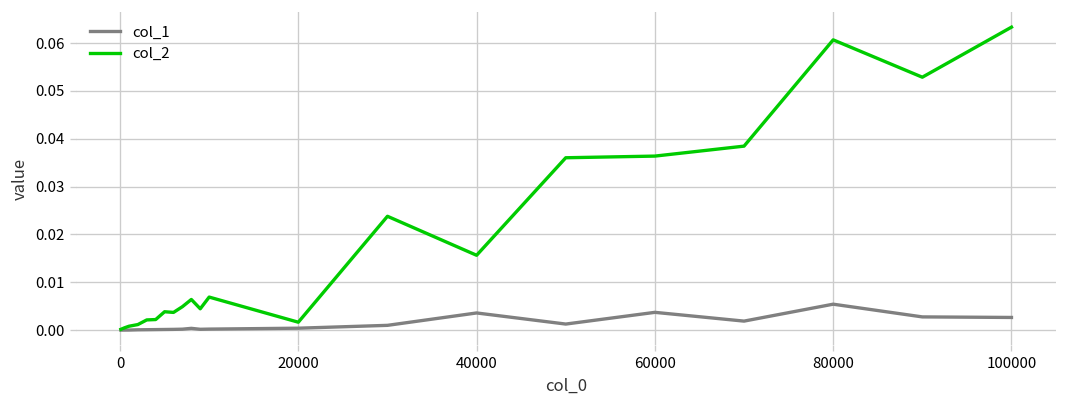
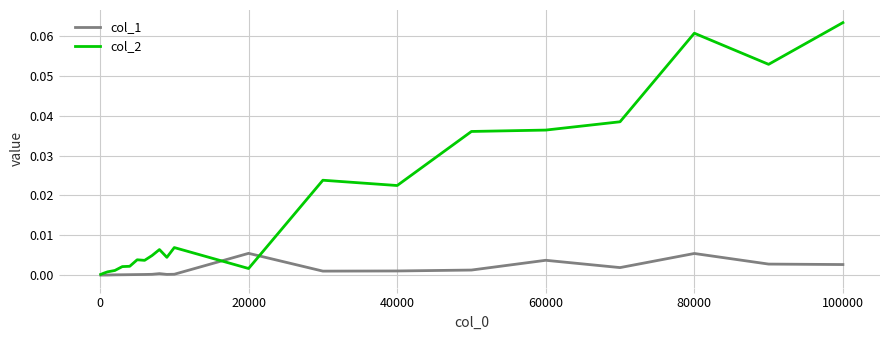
  {
    "col_1": {
-     "20000": 0.000,
-     "40000": 0.004,
+     "20000": 0.005,
+     "40000": 0.001,
      "60000": 0.004,
      "80000": 0.005,
      "100000": 0.003
    },
    "col_2": {
      "20000": 0.002,
-     "40000": 0.016,
+     "40000": 0.022,
      "60000": 0.036,
      "80000": 0.061,
      "100000": 0.063
    }
  }
